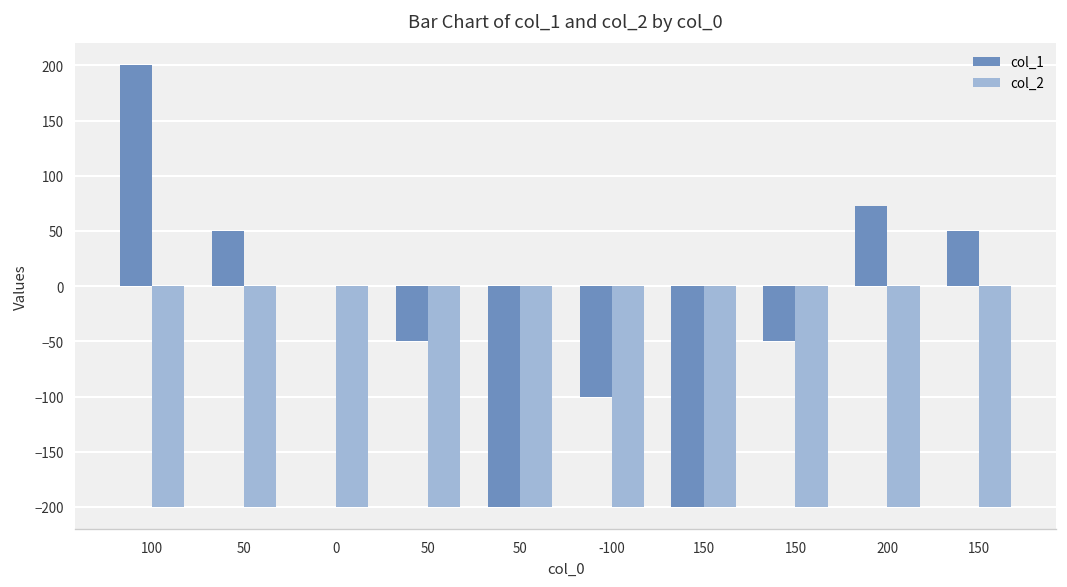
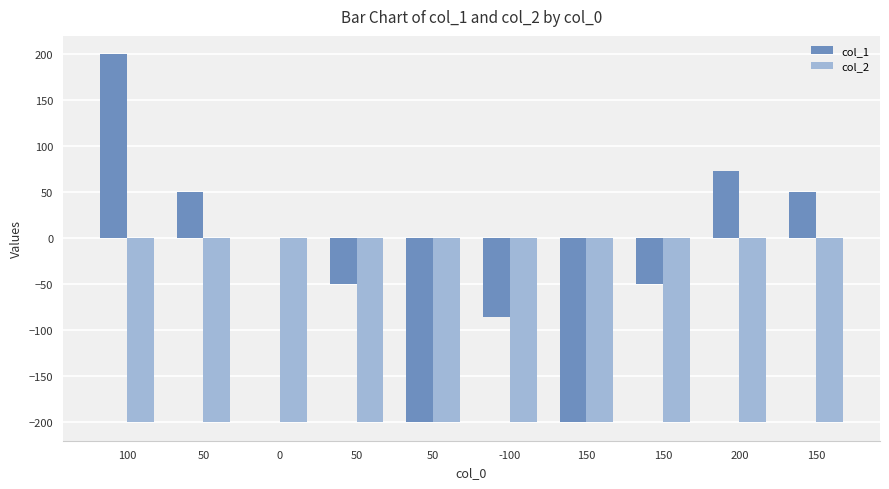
  {
    "col_1": {
      "100": 200,
      "0": 0,
-     "-100": -100,
+     "-100": -90,
      "200": 70
    },
    "col_2": {
      "100": -200,
      "0": -200,
      "-100": -200,
      "200": -200
    }
  }
